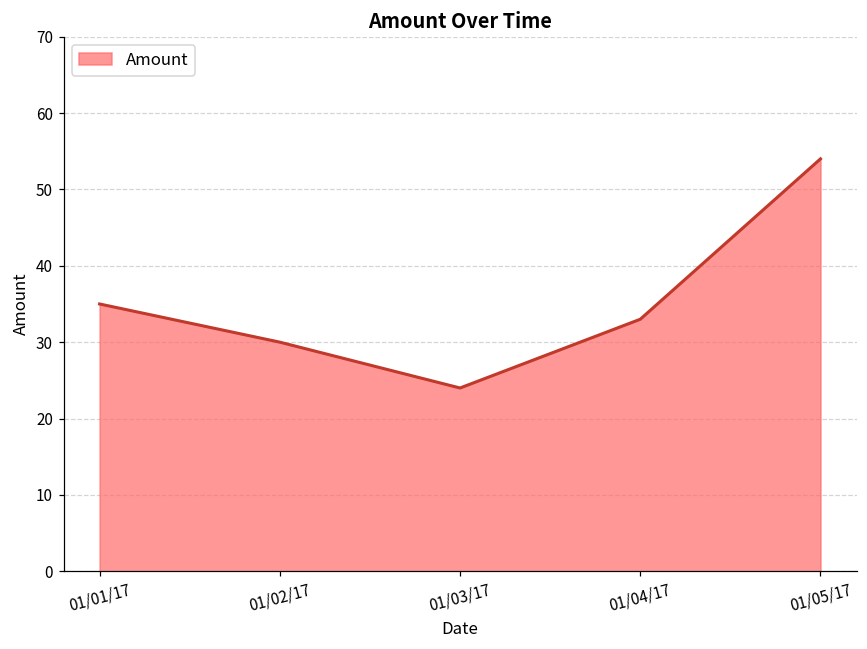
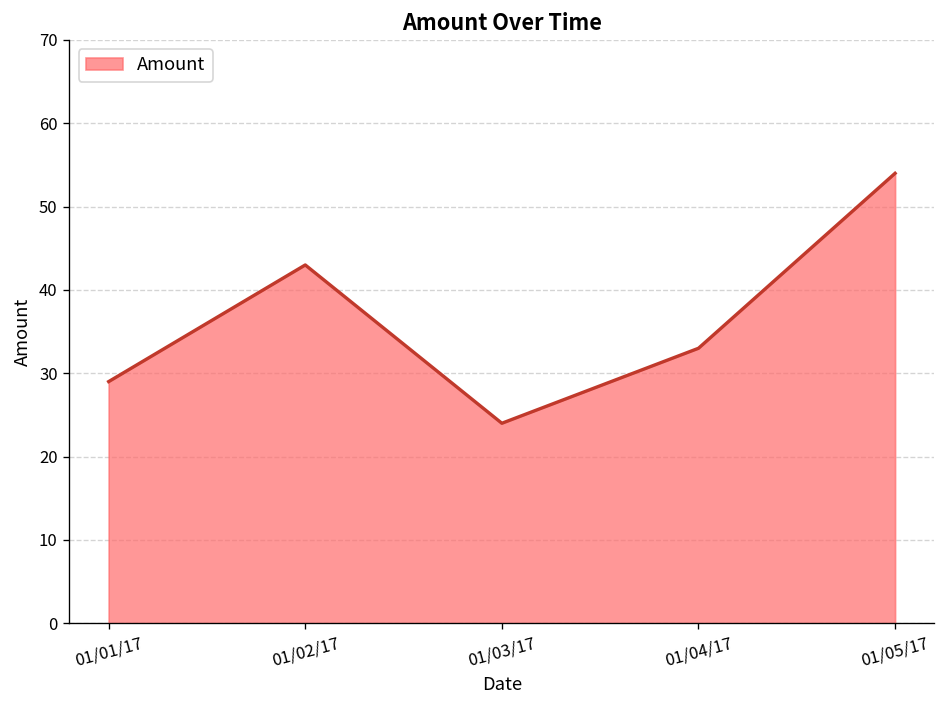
  {
-   "01/01/17": 35,
-   "01/02/17": 30,
+   "01/01/17": 29,
+   "01/02/17": 43,
    "01/03/17": 24,
    "01/04/17": 33,
    "01/05/17": 54
  }
